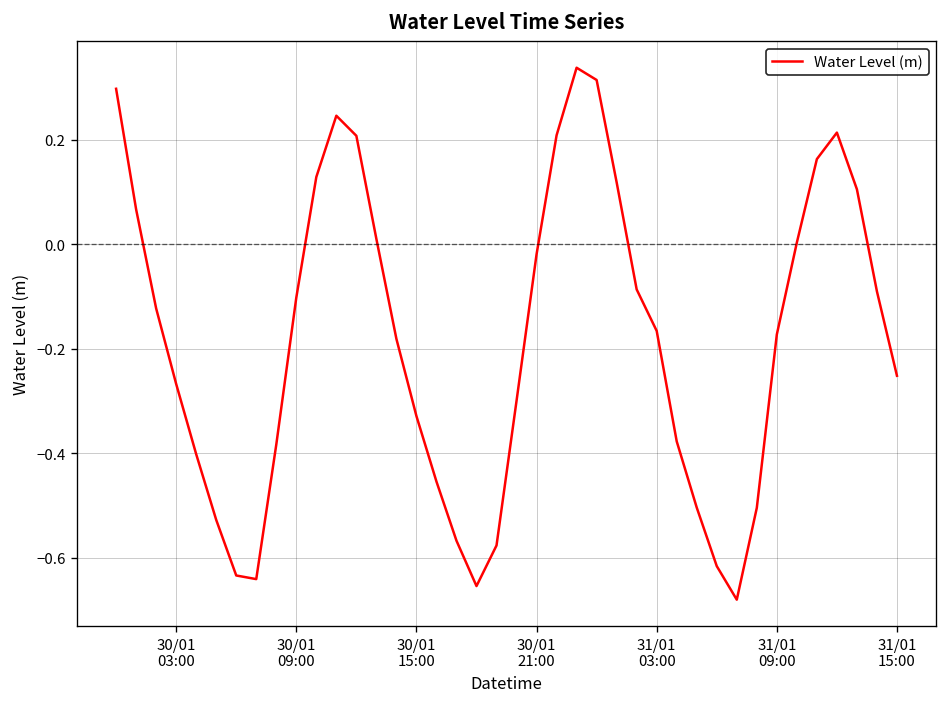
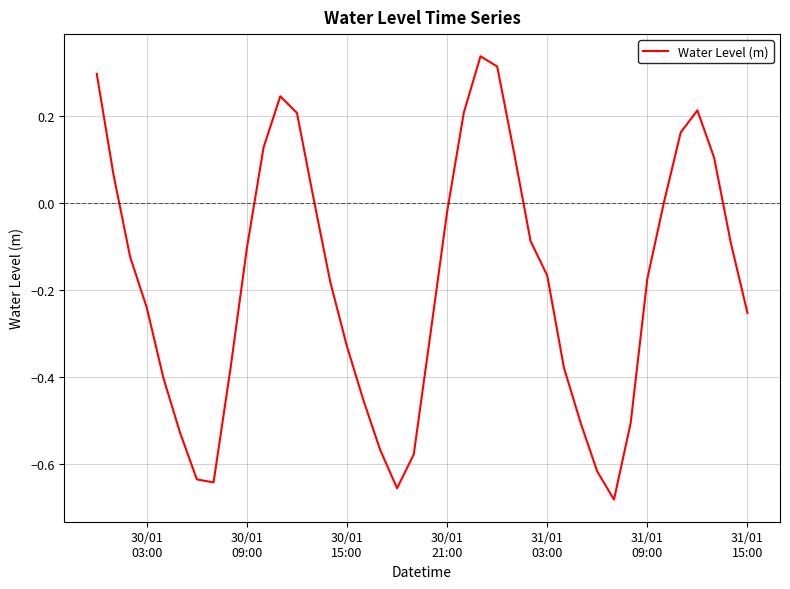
  {
-   "30/01 03:00": -0.27,
+   "30/01 03:00": -0.24,
    "30/01 09:00": -0.10,
    "30/01 15:00": -0.33,
    "30/01 21:00": -0.02,
    "31/01 03:00": -0.17,
    "31/01 09:00": -0.17,
    "31/01 15:00": -0.25
  }
